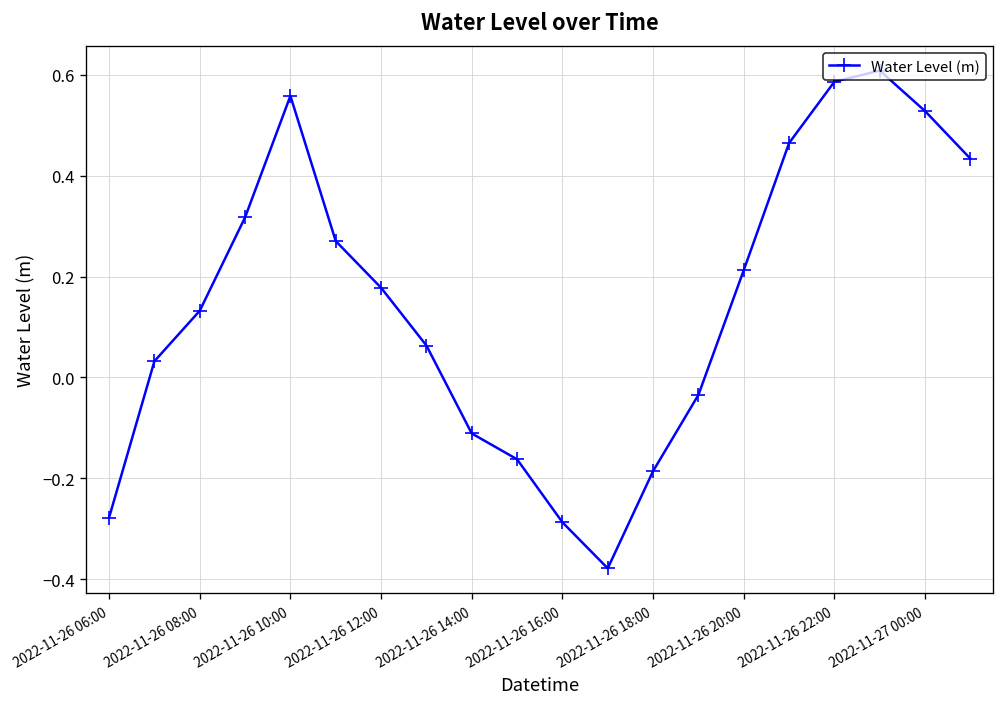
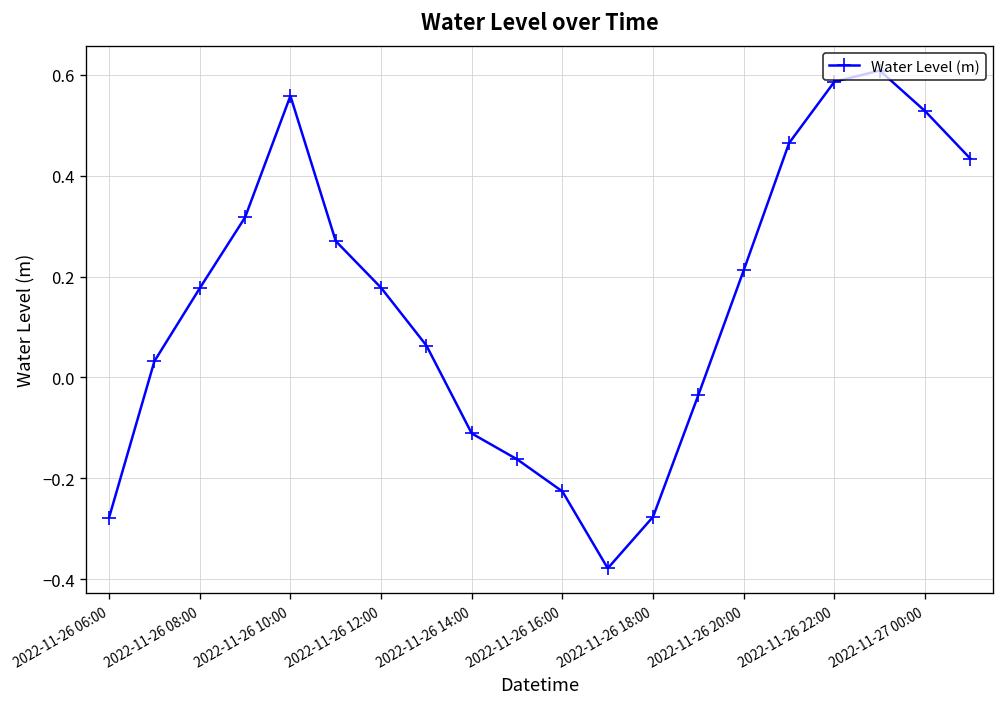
  {
    "2022-11-26 06:00": -0.28,
-   "2022-11-26 08:00": 0.13,
+   "2022-11-26 08:00": 0.18,
    "2022-11-26 10:00": 0.56,
    "2022-11-26 12:00": 0.18,
    "2022-11-26 14:00": -0.11,
-   "2022-11-26 16:00": -0.29,
-   "2022-11-26 18:00": -0.19,
+   "2022-11-26 16:00": -0.23,
+   "2022-11-26 18:00": -0.28,
    "2022-11-26 20:00": 0.21,
    "2022-11-26 22:00": 0.59,
    "2022-11-27 00:00": 0.53
  }
